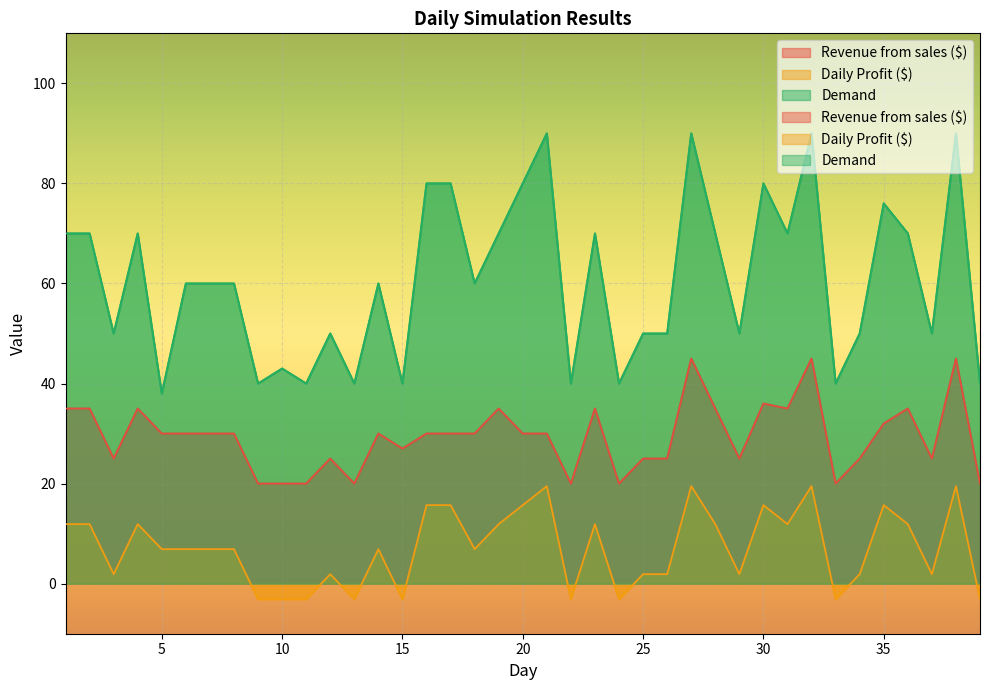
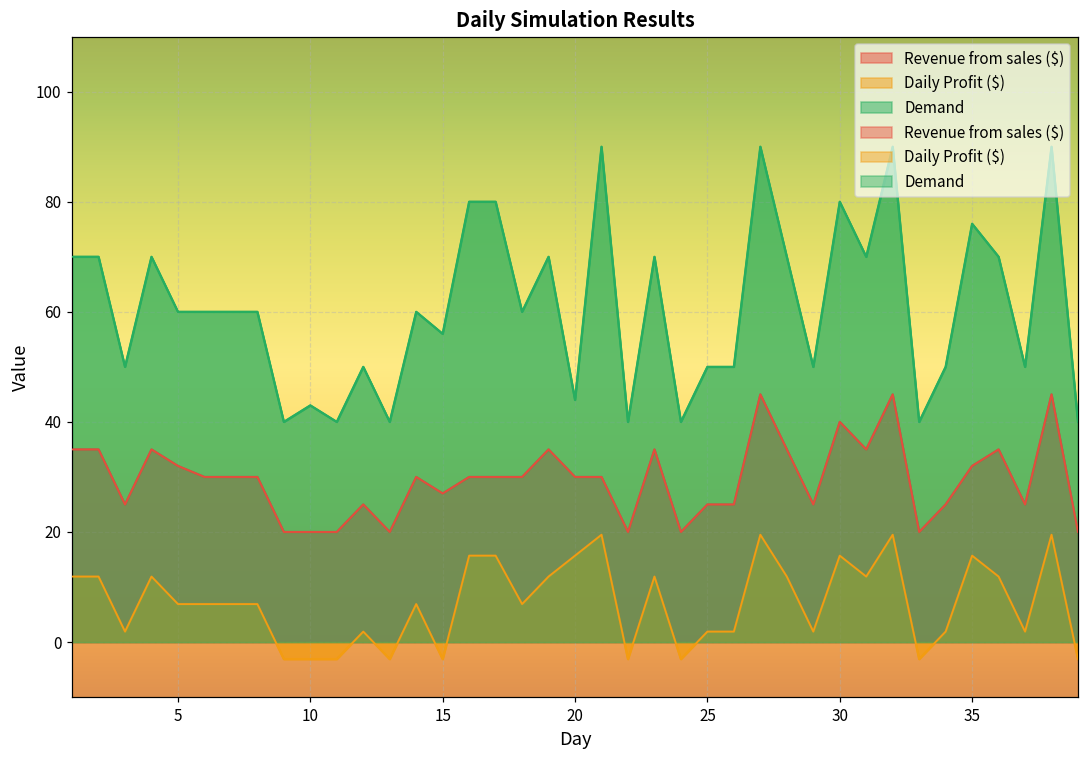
  {
    "Revenue from sales ($)": {
-     "5": 30,
+     "5": 32,
      "10": 20,
      "15": 27,
      "20": 30,
      "25": 25,
-     "30": 36,
+     "30": 40,
      "35": 32
    },
    "Demand": {
-     "5": 38,
+     "5": 60,
      "10": 43,
-     "15": 40,
-     "20": 80,
+     "15": 56,
+     "20": 44,
      "25": 50,
      "30": 80,
      "35": 76
    }
  }
